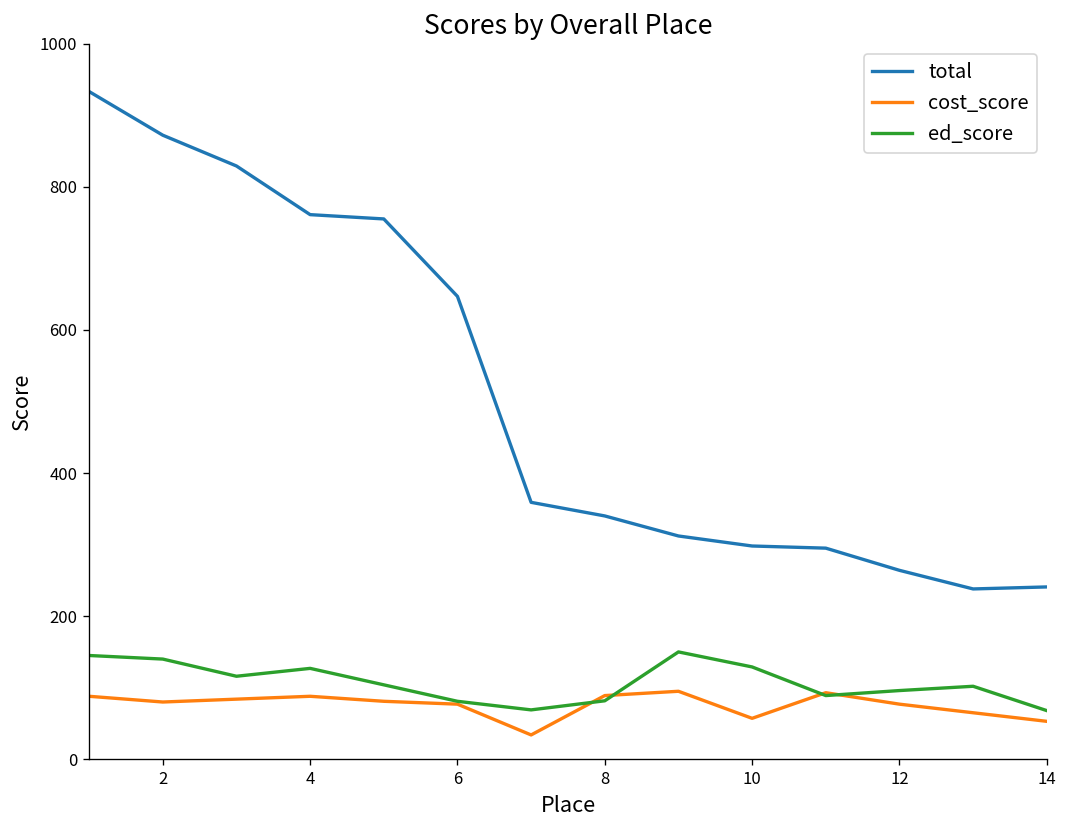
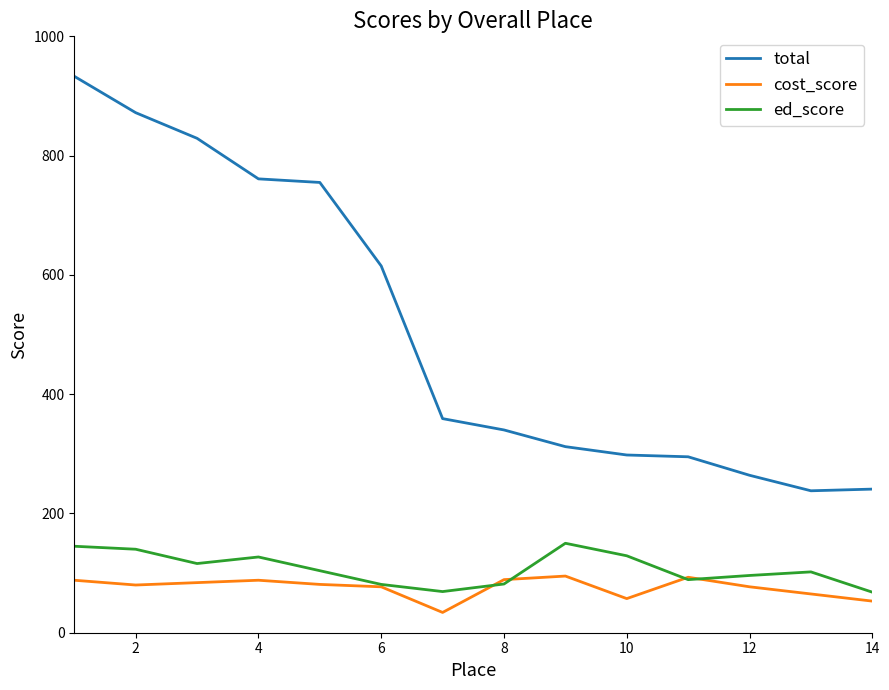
  {
    "total": {
      "2": 870,
      "4": 760,
-     "6": 650,
+     "6": 620,
      "8": 340,
      "10": 300,
      "12": 260,
      "14": 240
    },
    "cost_score": {
      "2": 80,
      "4": 90,
      "8": 90,
      "10": 60,
      "12": 80,
      "14": 50
    },
    "ed_score": {
      "2": 140,
      "4": 130,
      "8": 80,
      "10": 130,
      "12": 100,
      "14": 70
    }
  }
